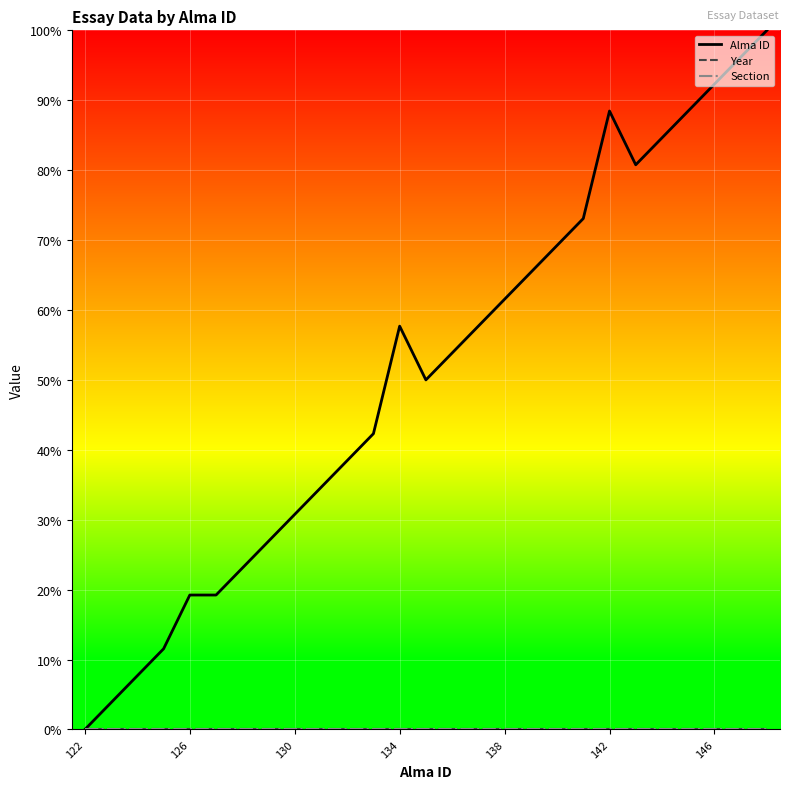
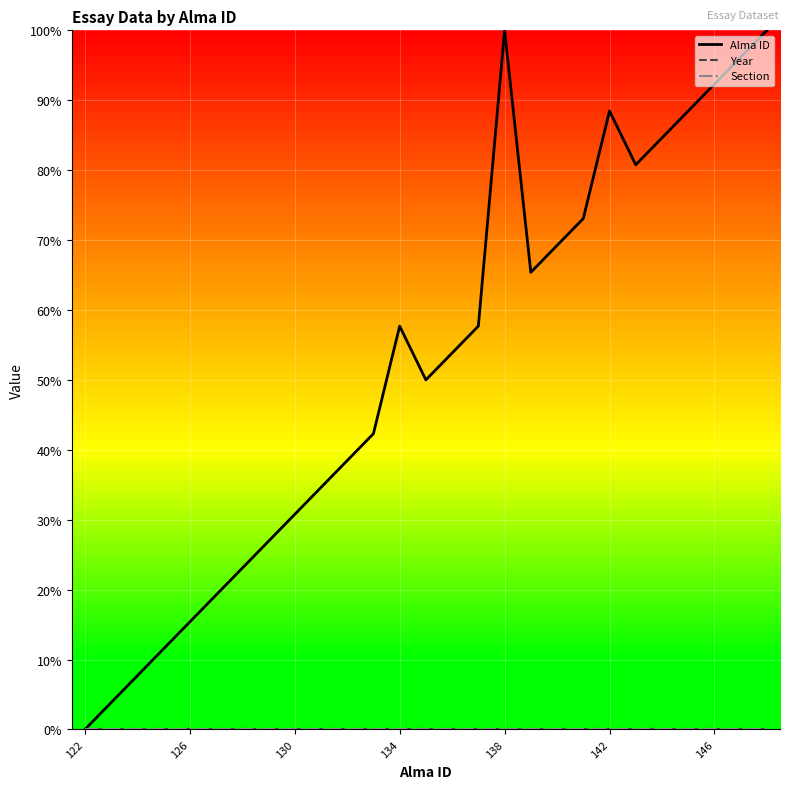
  {
    "Alma ID": {
-     "126": "19%",
+     "126": "15%",
      "130": "31%",
      "134": "58%",
-     "138": "62%",
+     "138": "100%",
      "142": "88%"
    },
    "Section": {
      "126": "0%",
      "130": "0%",
      "134": "0%",
      "138": "0%",
      "142": "0%",
      "146": "0%"
    }
  }
